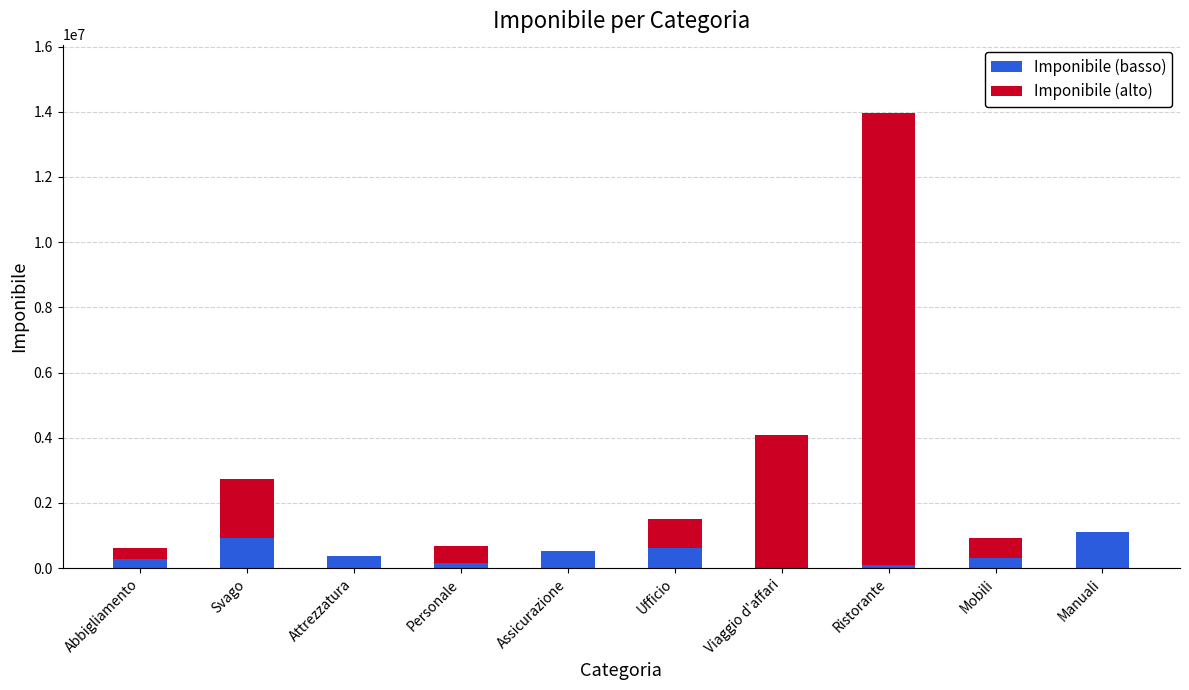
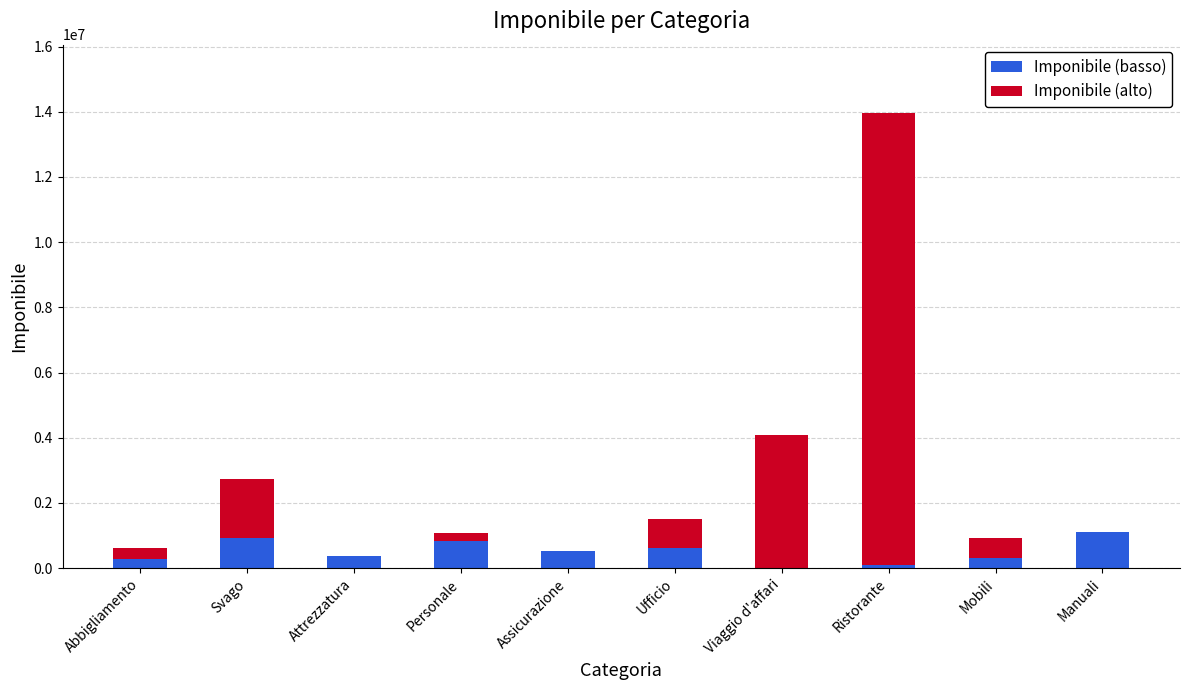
  {
    "Imponibile (basso)": {
      "Abbigliamento": 300000,
      "Svago": 900000,
      "Attrezzatura": 400000,
-     "Personale": 200000,
+     "Personale": 800000,
      "Assicurazione": 500000,
      "Ufficio": 600000,
      "Viaggio d'affari": 0,
      "Ristorante": 100000,
      "Mobili": 300000,
      "Manuali": 1100000
    },
    "Imponibile (alto)": {
      "Abbigliamento": 300000,
      "Svago": 1800000,
      "Attrezzatura": 0,
-     "Personale": 500000,
+     "Personale": 200000,
      "Assicurazione": 0,
      "Ufficio": 900000,
      "Viaggio d'affari": 4100000,
      "Ristorante": 13900000,
      "Mobili": 600000,
      "Manuali": 0
    }
  }
